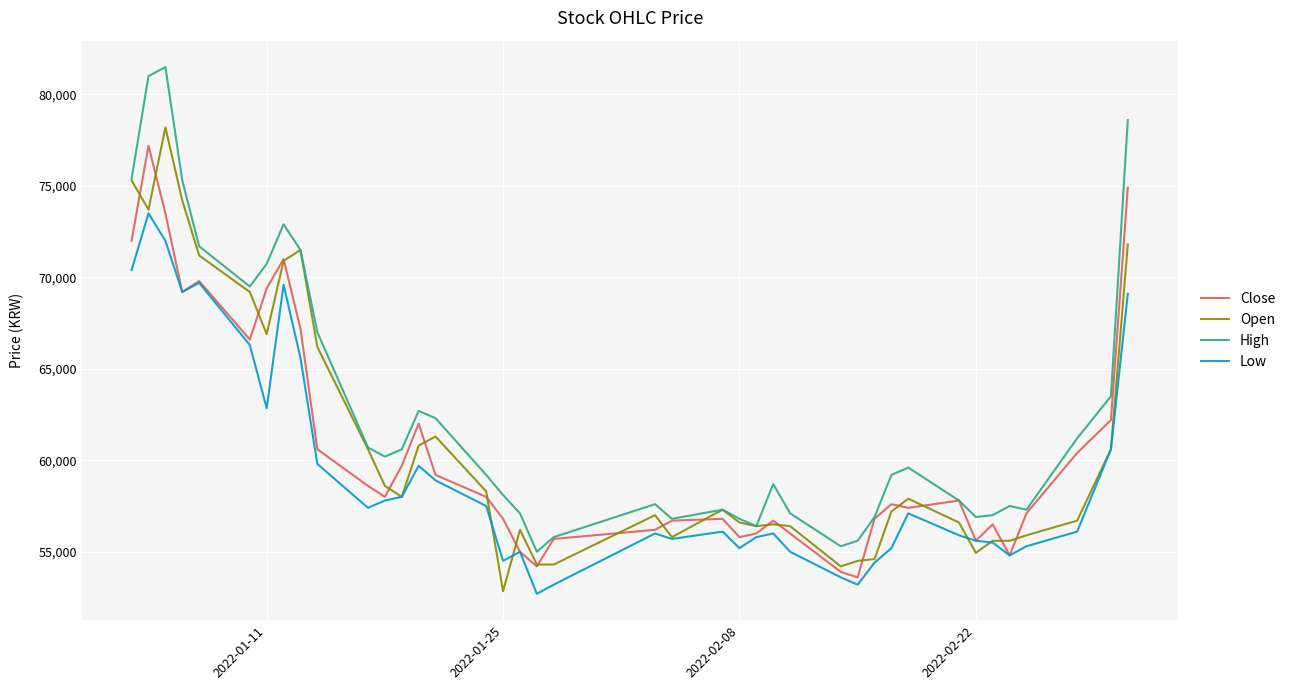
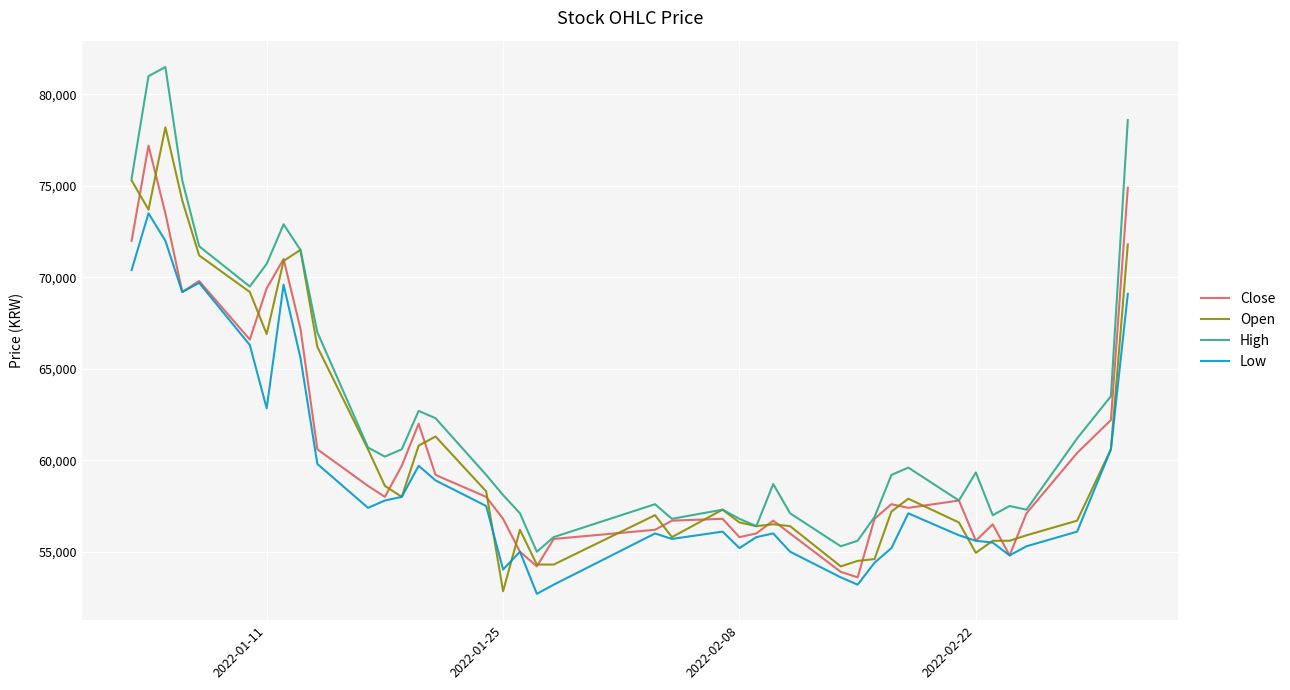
  {
    "Close": {
      "2022-01-11": "69,400",
      "2022-01-25": "56,800",
      "2022-02-08": "55,800"
    },
    "Open": {
      "2022-01-11": "66,900",
      "2022-01-25": "52,800",
      "2022-02-08": "56,600",
      "2022-02-22": "54,900"
    },
    "High": {
      "2022-01-11": "70,700",
      "2022-01-25": "58,100",
      "2022-02-08": "56,800",
-     "2022-02-22": "56,900"
+     "2022-02-22": "59,300"
    },
    "Low": {
      "2022-01-11": "62,800",
-     "2022-01-25": "54,500",
+     "2022-01-25": "54,000",
      "2022-02-08": "55,200"
    }
  }
